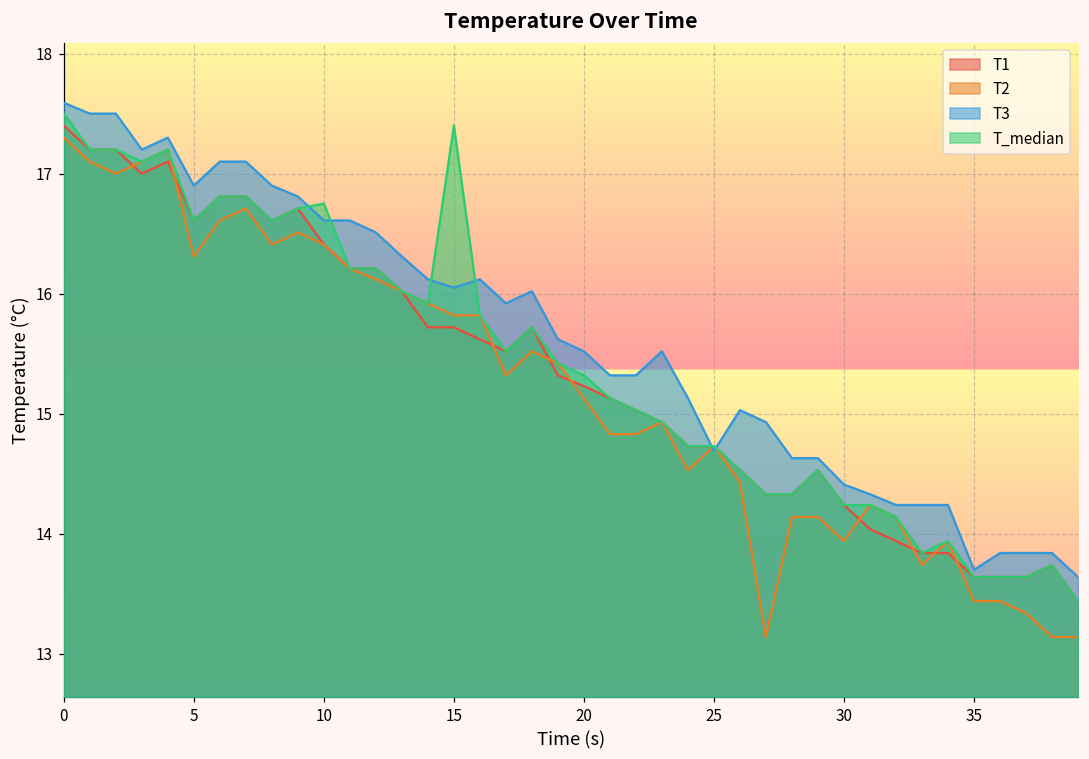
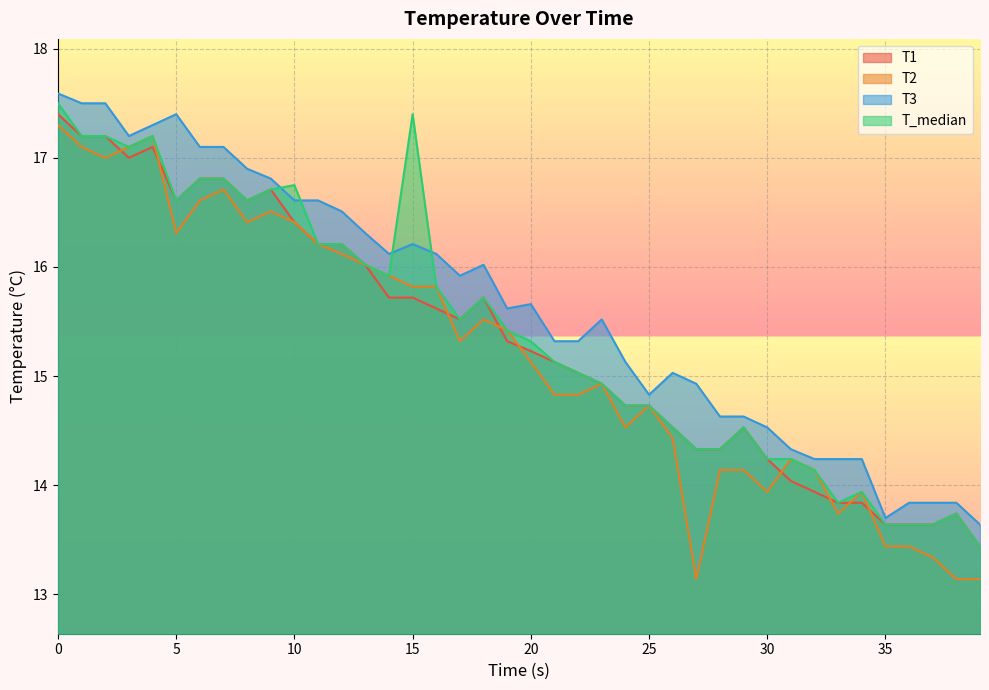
  {
    "T3": {
      "0": 17.59,
-     "5": 16.9,
+     "5": 17.4,
      "10": 16.61,
-     "15": 16.05,
-     "20": 15.52,
-     "25": 14.69,
-     "30": 14.41,
+     "15": 16.21,
+     "20": 15.66,
+     "25": 14.83,
+     "30": 14.53,
      "35": 13.70
    },
    "T_median": {
      "0": 17.50,
      "10": 16.75,
      "15": 17.40,
      "20": 15.32
    }
  }
